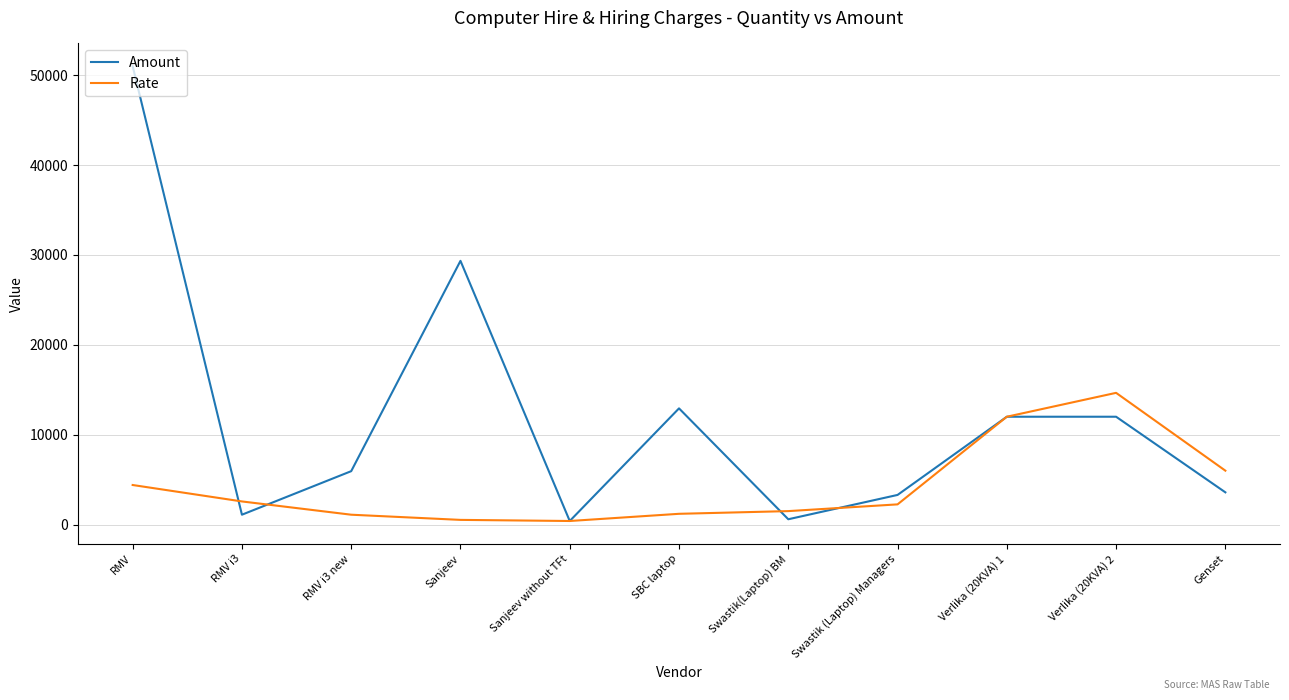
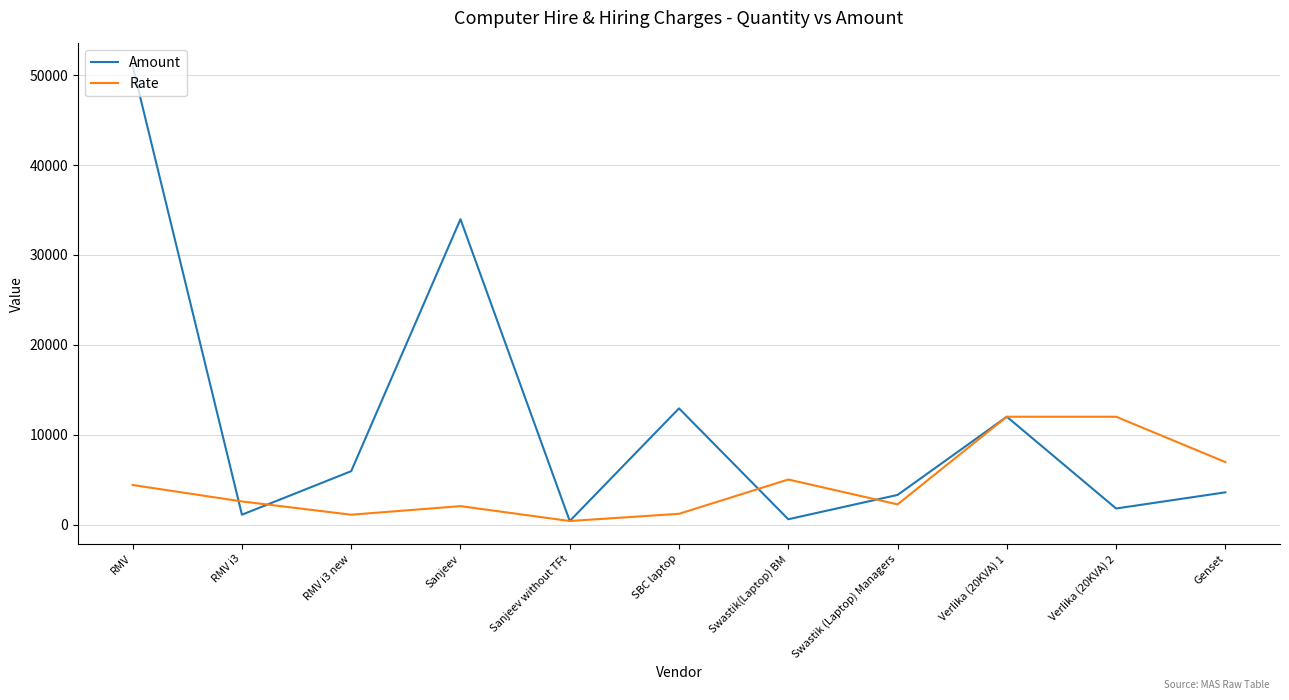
  {
    "Amount": {
      "RMV i3": 1000,
      "RMV i3 new": 6000,
-     "Sanjeev": 29000,
+     "Sanjeev": 34000,
      "SBC laptop": 13000,
      "Swastik(Laptop) BM": 1000,
      "Swastik (Laptop) Managers": 3000,
-     "Verlika (20KVA) 2": 12000,
+     "Verlika (20KVA) 2": 2000,
      "Genset": 4000
    },
    "Rate": {
      "RMV": 4000,
      "RMV i3": 3000,
      "RMV i3 new": 1000,
-     "Sanjeev": 1000,
+     "Sanjeev": 2000,
      "SBC laptop": 1000,
-     "Swastik(Laptop) BM": 2000,
+     "Swastik(Laptop) BM": 5000,
      "Swastik (Laptop) Managers": 2000,
-     "Verlika (20KVA) 2": 15000,
-     "Genset": 6000
+     "Verlika (20KVA) 2": 12000,
+     "Genset": 7000
    }
  }
